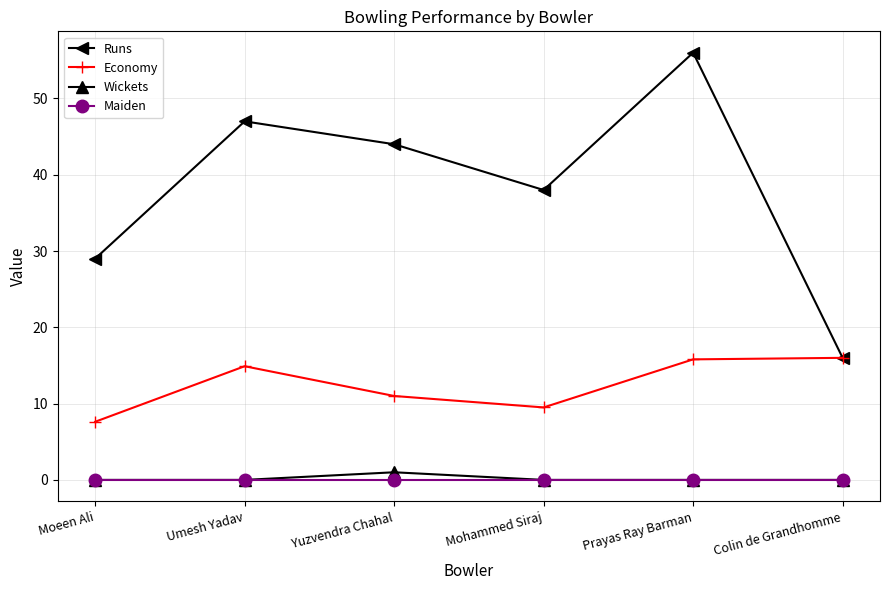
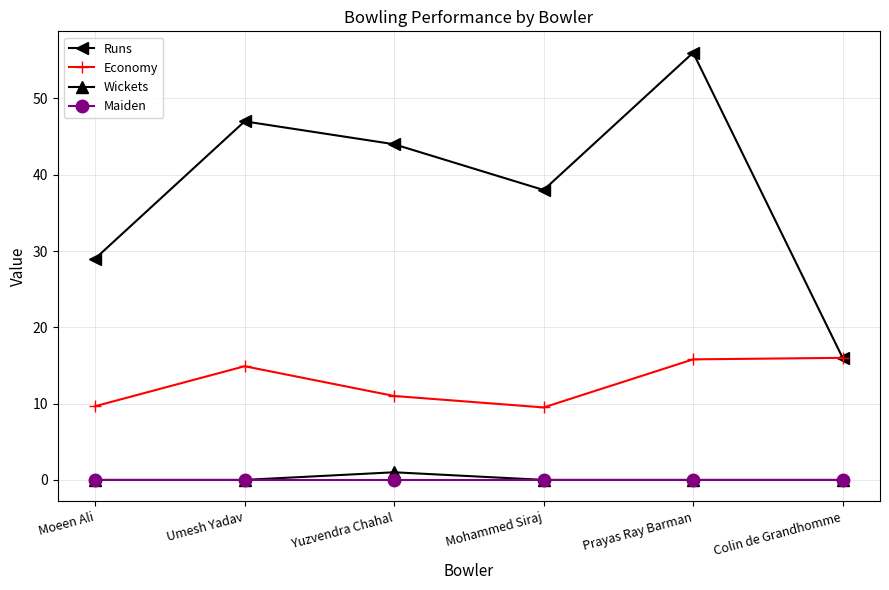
  {
    "Economy": {
-     "Moeen Ali": 8,
+     "Moeen Ali": 10,
      "Umesh Yadav": 15,
      "Yuzvendra Chahal": 11,
      "Mohammed Siraj": 10,
      "Prayas Ray Barman": 16
    },
    "Maiden": {
      "Yuzvendra Chahal": 0
    }
  }
